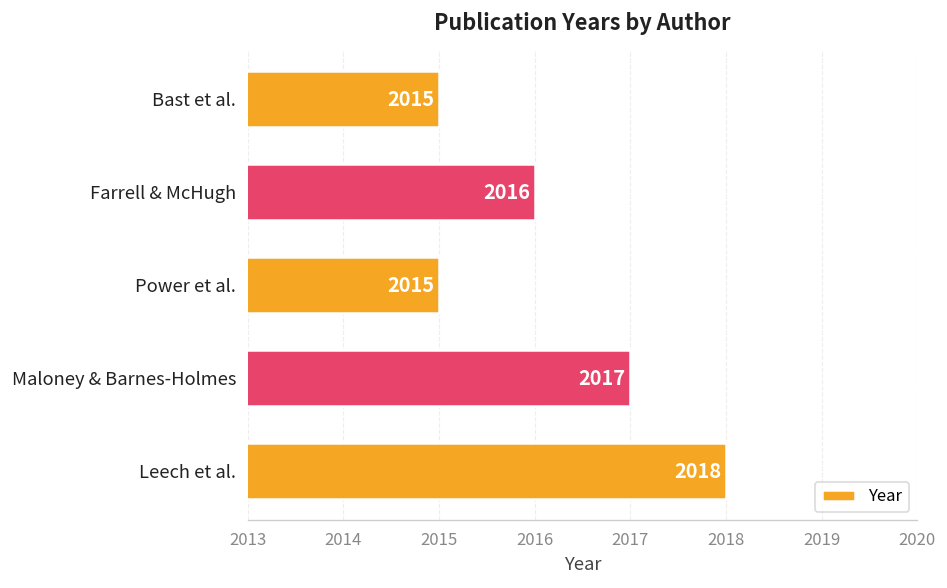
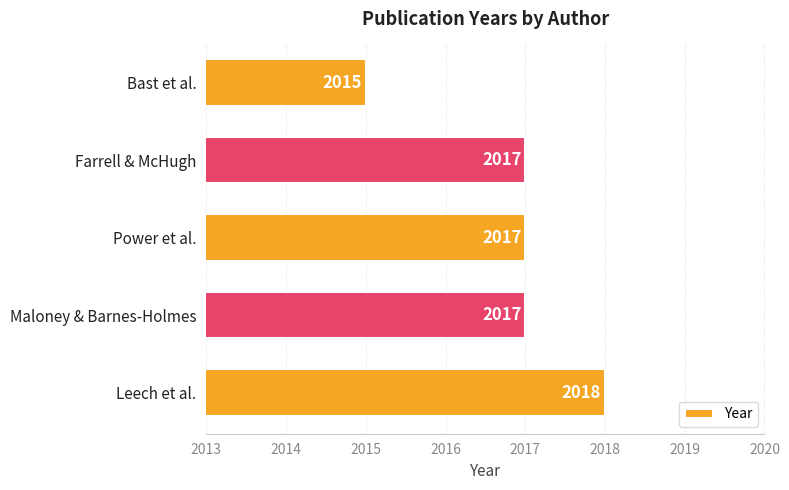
  {
    "Bast et al.": 2015,
-   "Farrell & McHugh": 2016,
-   "Power et al.": 2015,
+   "Farrell & McHugh": 2017,
+   "Power et al.": 2017,
    "Maloney & Barnes-Holmes": 2017,
    "Leech et al.": 2018
  }
